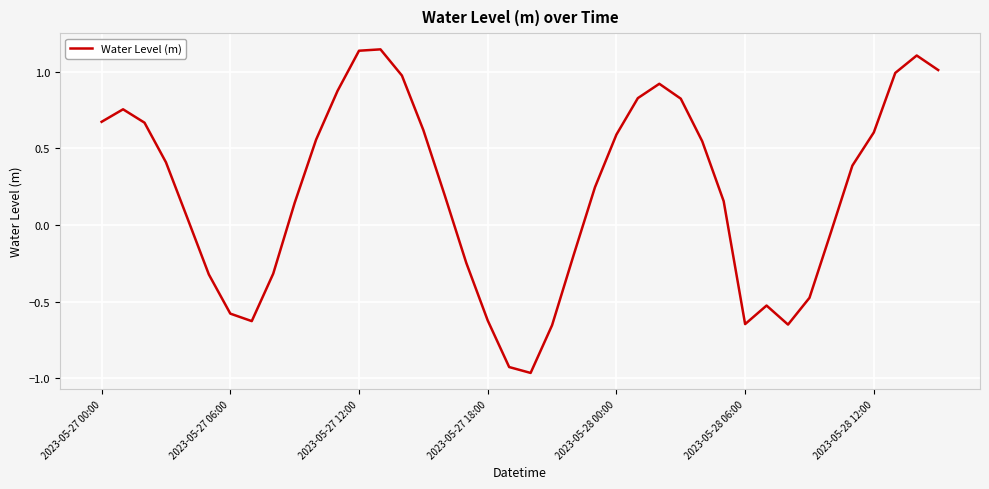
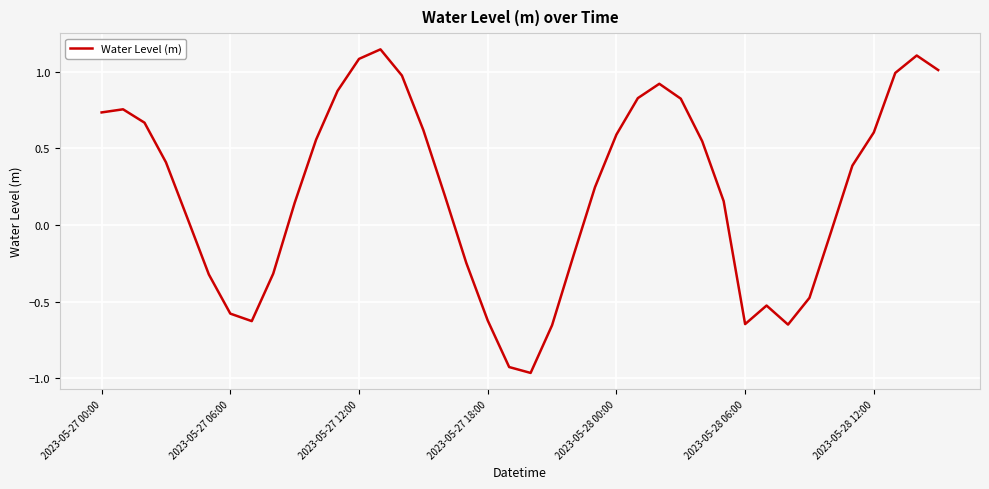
  {
-   "2023-05-27 00:00": 0.67,
+   "2023-05-27 00:00": 0.73,
    "2023-05-27 06:00": -0.58,
-   "2023-05-27 12:00": 1.14,
+   "2023-05-27 12:00": 1.08,
    "2023-05-27 18:00": -0.62,
    "2023-05-28 00:00": 0.59,
    "2023-05-28 06:00": -0.65,
    "2023-05-28 12:00": 0.60
  }
